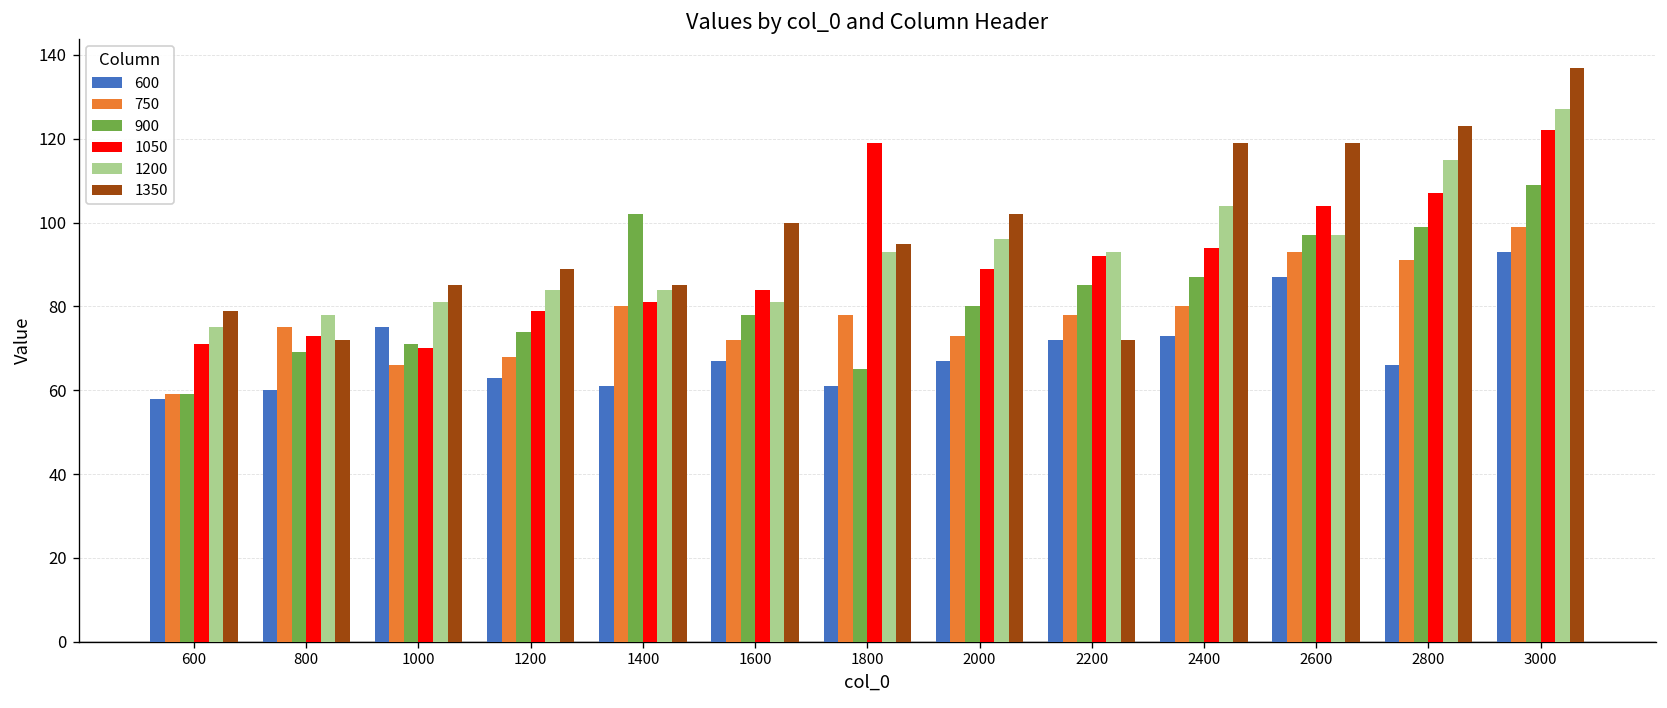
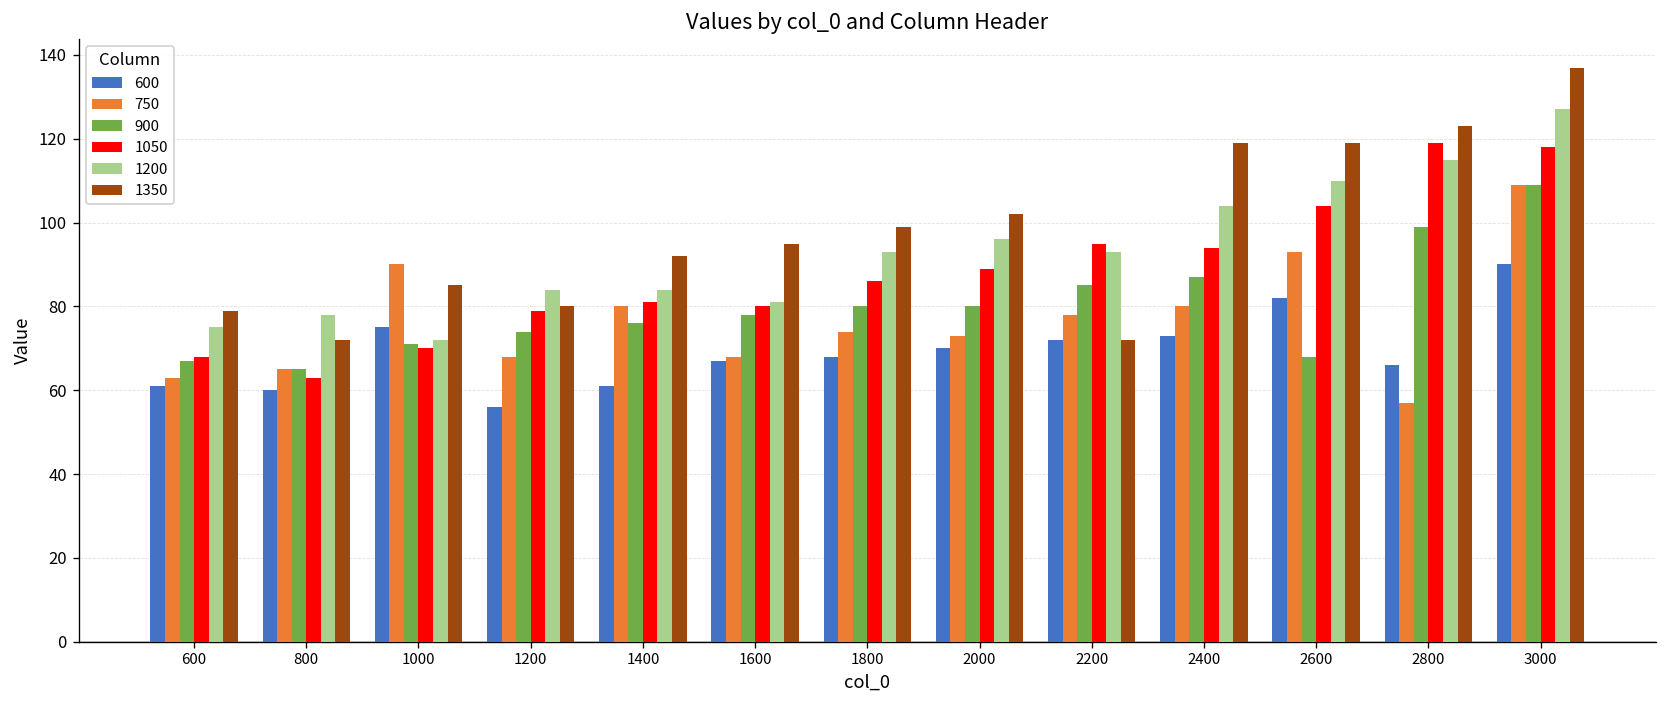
  {
    "600": {
-     "600": 58,
+     "600": 61,
      "800": 60,
      "1000": 75,
-     "1200": 63,
+     "1200": 56,
      "1400": 61,
      "1600": 67,
-     "1800": 61,
-     "2000": 67,
+     "1800": 68,
+     "2000": 70,
      "2200": 72,
      "2400": 73,
-     "2600": 87,
+     "2600": 82,
      "2800": 66,
-     "3000": 93
+     "3000": 90
    },
    "750": {
-     "600": 59,
-     "800": 75,
-     "1000": 66,
+     "600": 63,
+     "800": 65,
+     "1000": 90,
      "1200": 68,
      "1400": 80,
-     "1600": 72,
-     "1800": 78,
+     "1600": 68,
+     "1800": 74,
      "2000": 73,
      "2200": 78,
      "2400": 80,
      "2600": 93,
-     "2800": 91,
-     "3000": 99
+     "2800": 57,
+     "3000": 109
    },
    "900": {
-     "600": 59,
-     "800": 69,
+     "600": 67,
+     "800": 65,
      "1000": 71,
      "1200": 74,
-     "1400": 102,
+     "1400": 76,
      "1600": 78,
-     "1800": 65,
+     "1800": 80,
      "2000": 80,
      "2200": 85,
      "2400": 87,
-     "2600": 97,
+     "2600": 68,
      "2800": 99,
      "3000": 109
    },
    "1050": {
-     "600": 71,
-     "800": 73,
+     "600": 68,
+     "800": 63,
      "1000": 70,
      "1200": 79,
      "1400": 81,
-     "1600": 84,
-     "1800": 119,
+     "1600": 80,
+     "1800": 86,
      "2000": 89,
-     "2200": 92,
+     "2200": 95,
      "2400": 94,
      "2600": 104,
-     "2800": 107,
-     "3000": 122
+     "2800": 119,
+     "3000": 118
    },
    "1200": {
      "600": 75,
      "800": 78,
-     "1000": 81,
+     "1000": 72,
      "1200": 84,
      "1400": 84,
      "1600": 81,
      "1800": 93,
      "2000": 96,
      "2200": 93,
      "2400": 104,
-     "2600": 97,
+     "2600": 110,
      "2800": 115,
      "3000": 127
    },
    "1350": {
      "600": 79,
      "800": 72,
      "1000": 85,
-     "1200": 89,
-     "1400": 85,
-     "1600": 100,
-     "1800": 95,
+     "1200": 80,
+     "1400": 92,
+     "1600": 95,
+     "1800": 99,
      "2000": 102,
      "2200": 72,
      "2400": 119,
      "2600": 119,
      "2800": 123,
      "3000": 137
    }
  }
